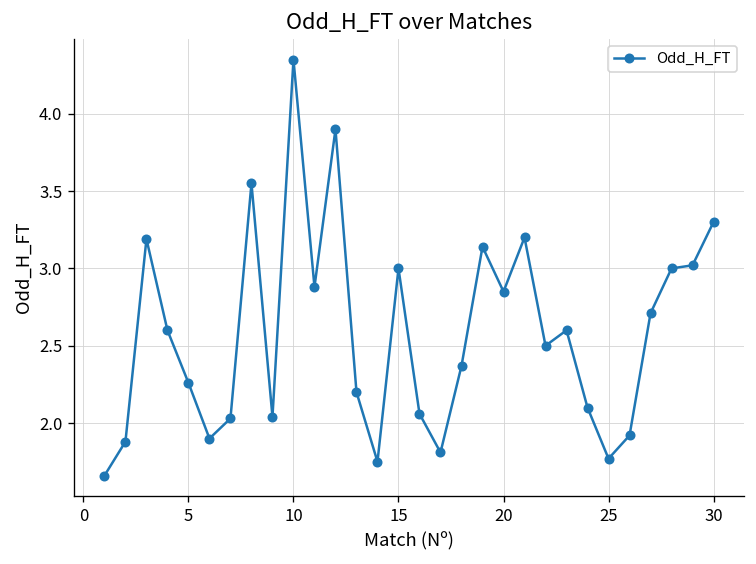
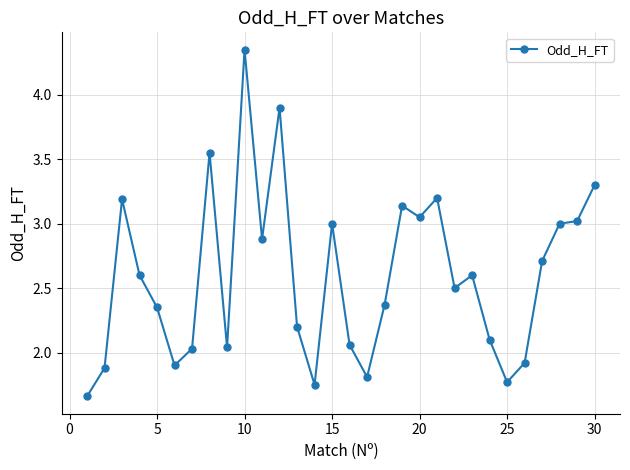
  {
-   "5": 2.26,
+   "5": 2.35,
    "10": 4.35,
    "15": 3.00,
-   "20": 2.85,
+   "20": 3.05,
    "25": 1.77,
    "30": 3.30
  }
